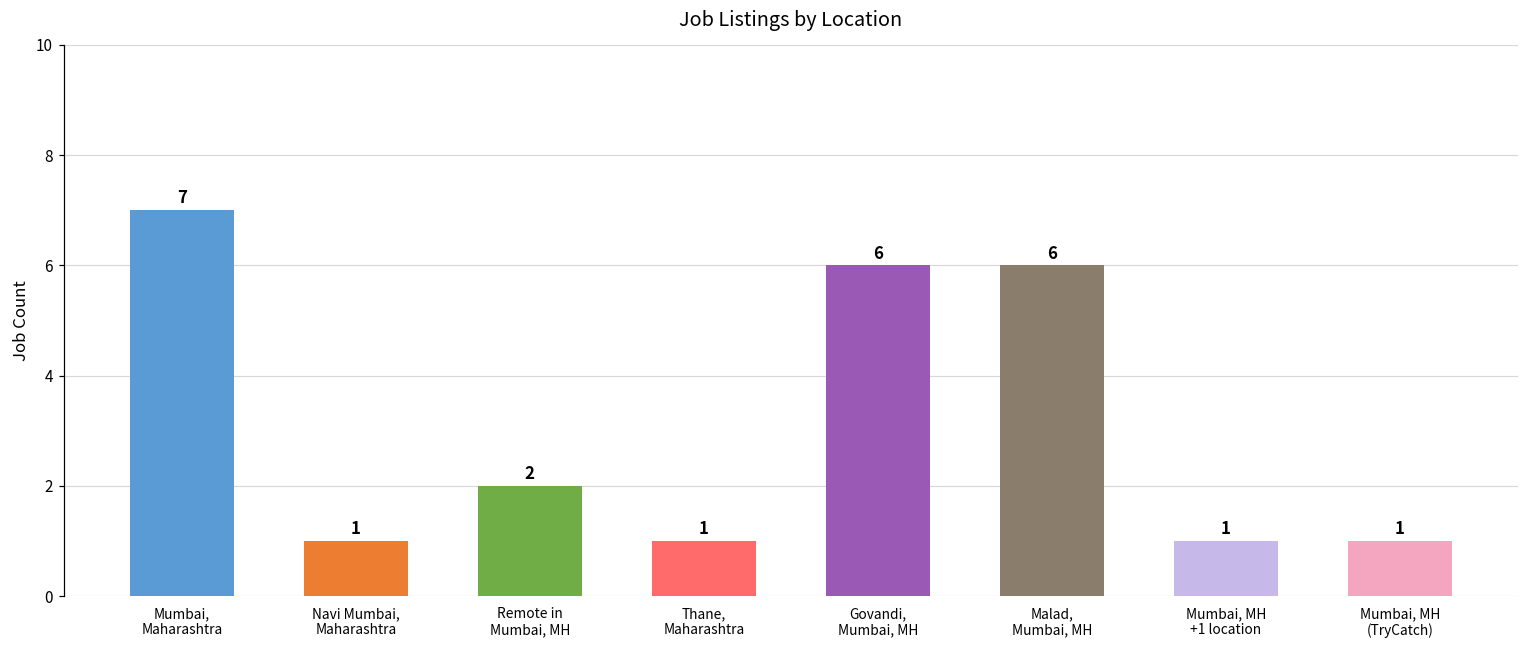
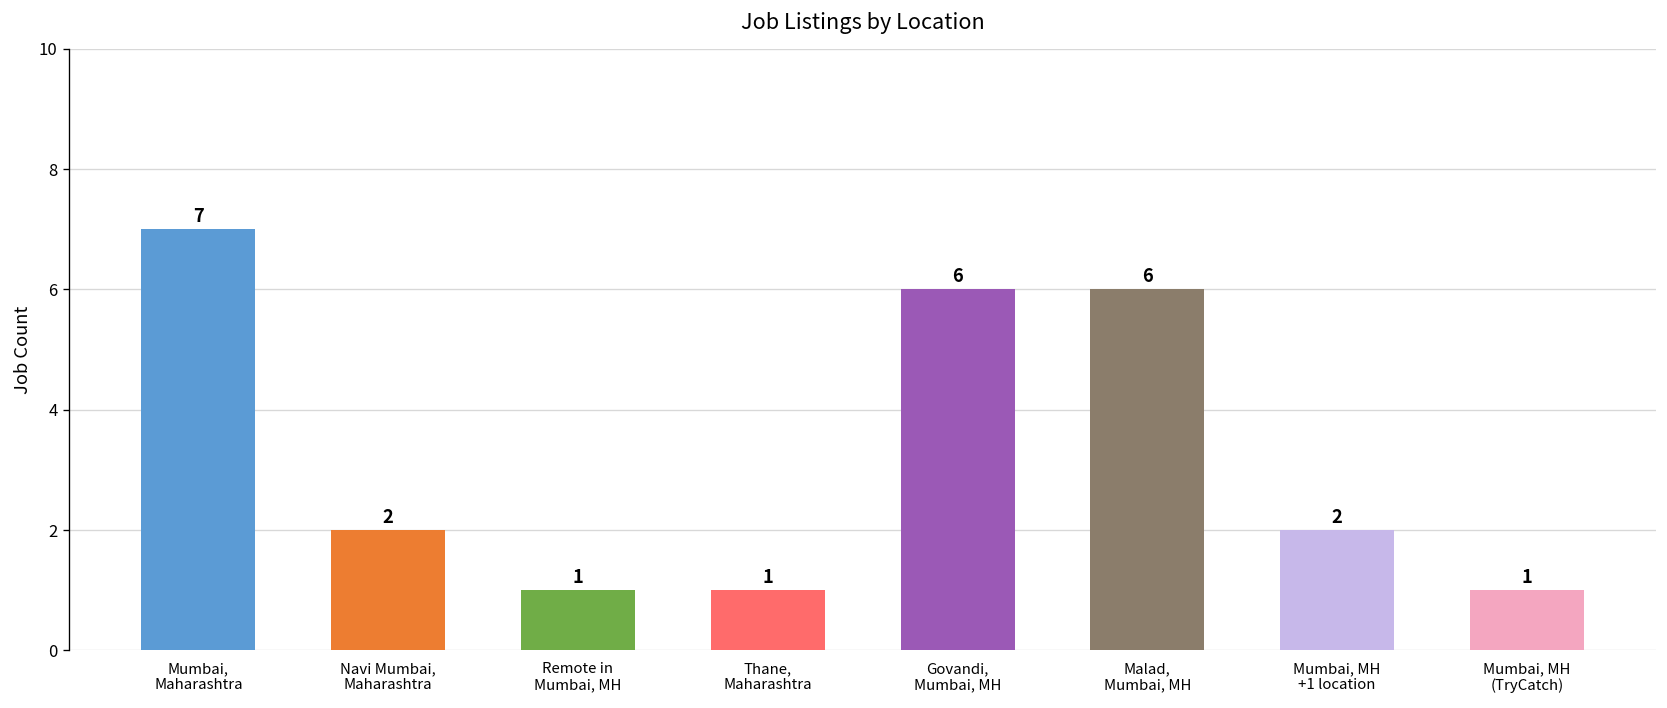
  {
    "Mumbai, Maharashtra": 7,
-   "Navi Mumbai, Maharashtra": 1,
-   "Remote in Mumbai, MH": 2,
+   "Navi Mumbai, Maharashtra": 2,
+   "Remote in Mumbai, MH": 1,
    "Thane, Maharashtra": 1,
    "Govandi, Mumbai, MH": 6,
    "Malad, Mumbai, MH": 6,
-   "Mumbai, MH +1 location": 1,
+   "Mumbai, MH +1 location": 2,
    "Mumbai, MH (TryCatch)": 1
  }
